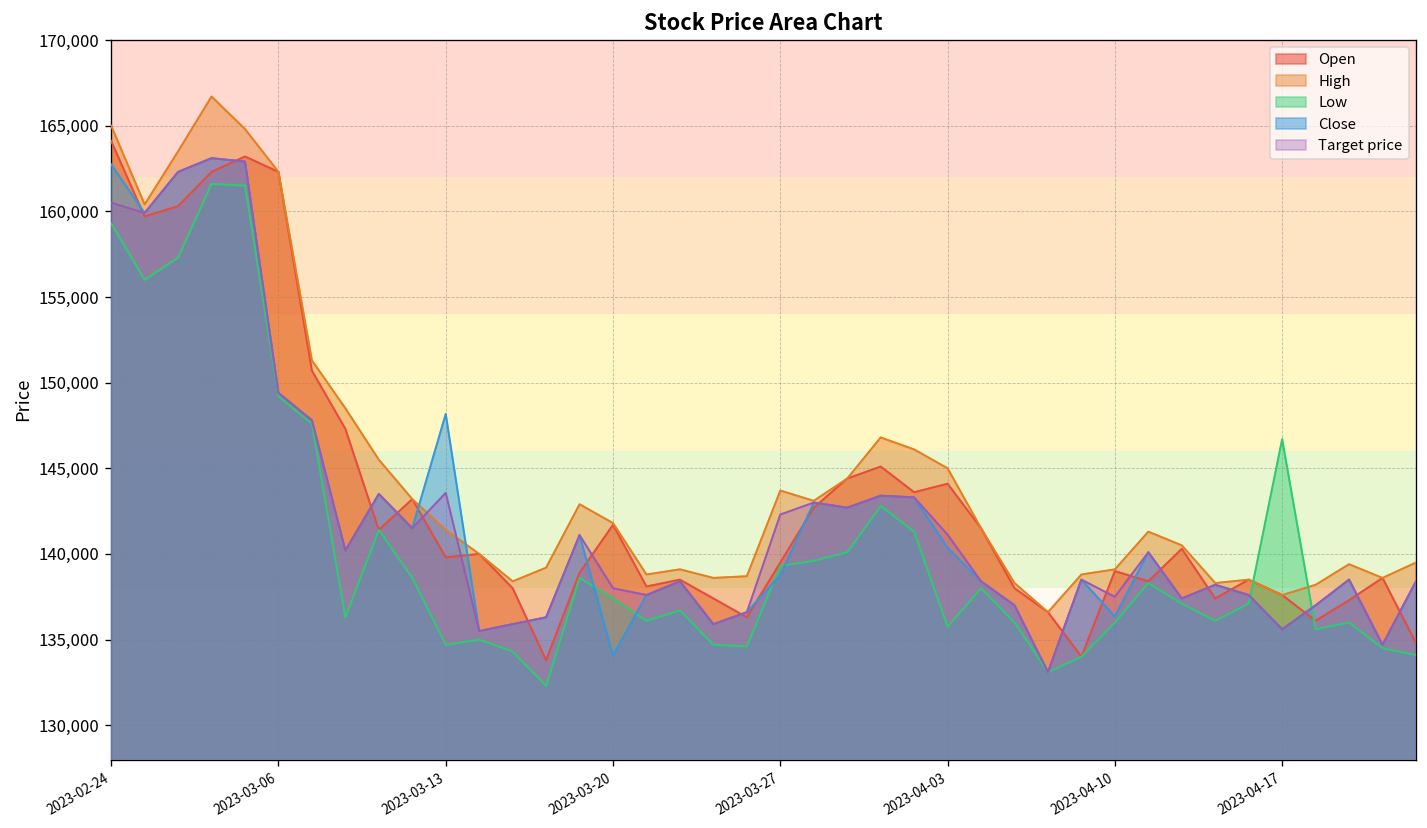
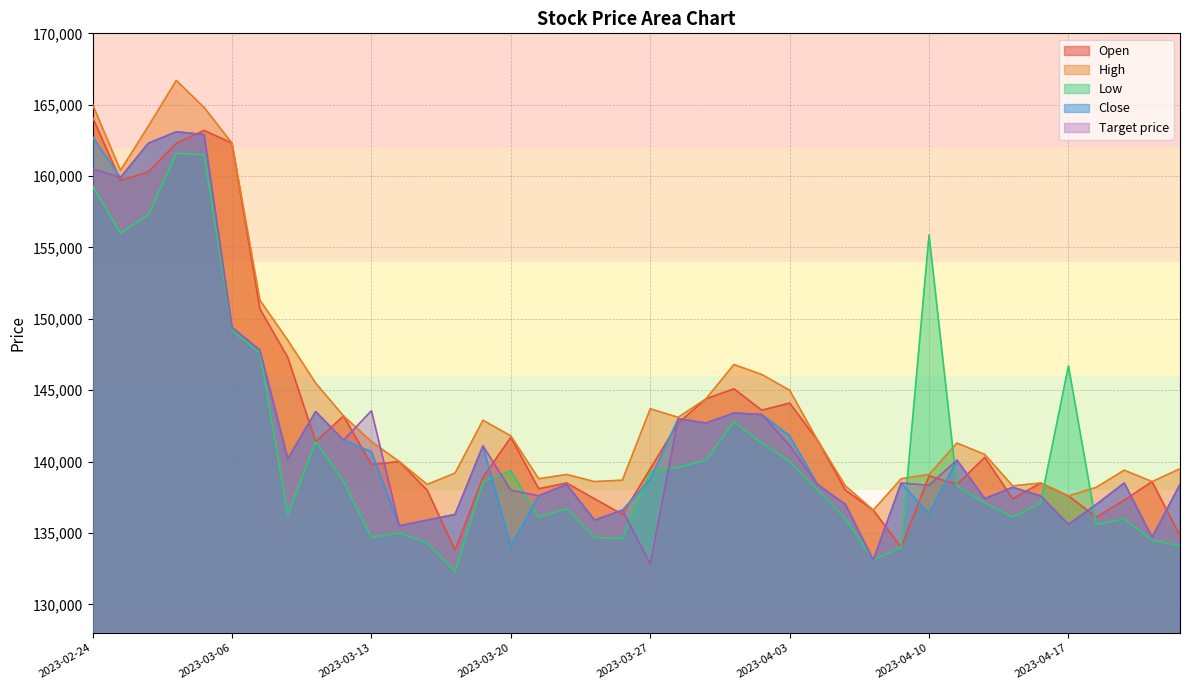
  {
    "Low": {
      "2023-02-24": "159,300",
      "2023-03-06": "149,200",
      "2023-03-13": "134,700",
-     "2023-03-20": "137,400",
+     "2023-03-20": "139,400",
      "2023-03-27": "139,300",
-     "2023-04-03": "135,700",
-     "2023-04-10": "136,000",
+     "2023-04-03": "140,000",
+     "2023-04-10": "155,900",
      "2023-04-17": "146,700"
    },
    "Close": {
      "2023-02-24": "162,700",
-     "2023-03-13": "148,200",
+     "2023-03-13": "140,700",
      "2023-03-20": "134,100",
      "2023-03-27": "138,800",
-     "2023-04-03": "140,400",
+     "2023-04-03": "141,800",
      "2023-04-10": "136,400"
    },
    "Target price": {
      "2023-02-24": "160,500",
      "2023-03-13": "143,600",
      "2023-03-20": "138,000",
-     "2023-03-27": "142,300",
+     "2023-03-27": "132,800",
      "2023-04-03": "141,100",
-     "2023-04-10": "137,500"
+     "2023-04-10": "138,300"
    }
  }
